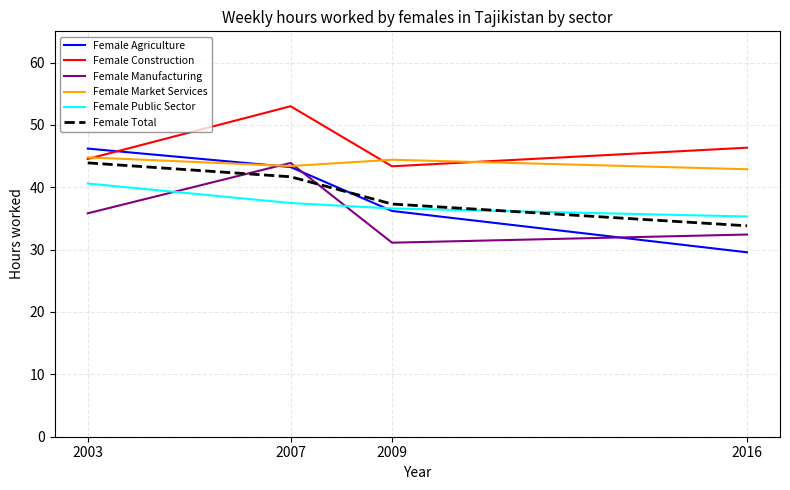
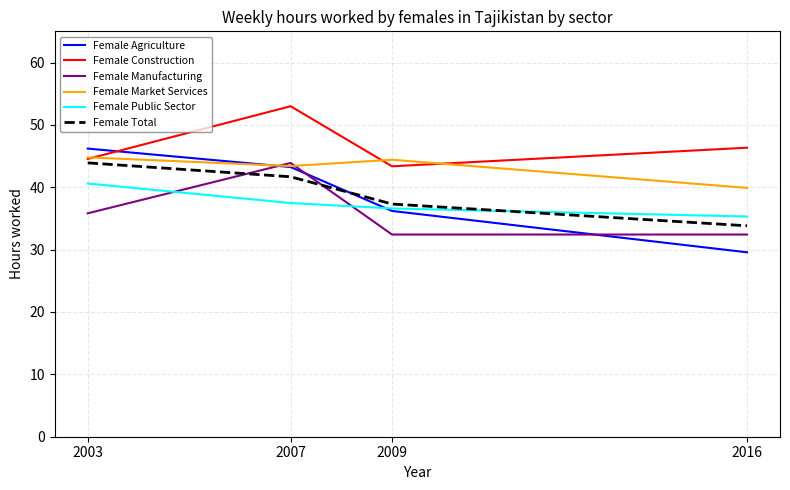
  {
    "Female Agriculture": {
      "2003": 46,
      "2016": 30
    },
    "Female Construction": {
      "2007": 53,
      "2009": 43,
      "2016": 46
    },
    "Female Manufacturing": {
      "2003": 36,
      "2007": 44,
-     "2009": 31,
+     "2009": 32,
      "2016": 32
    },
    "Female Market Services": {
      "2009": 44,
-     "2016": 43
+     "2016": 40
    },
    "Female Public Sector": {
      "2003": 41,
      "2007": 37,
      "2016": 35
    },
    "Female Total": {
      "2003": 44,
      "2007": 42,
      "2009": 37,
      "2016": 34
    }
  }
